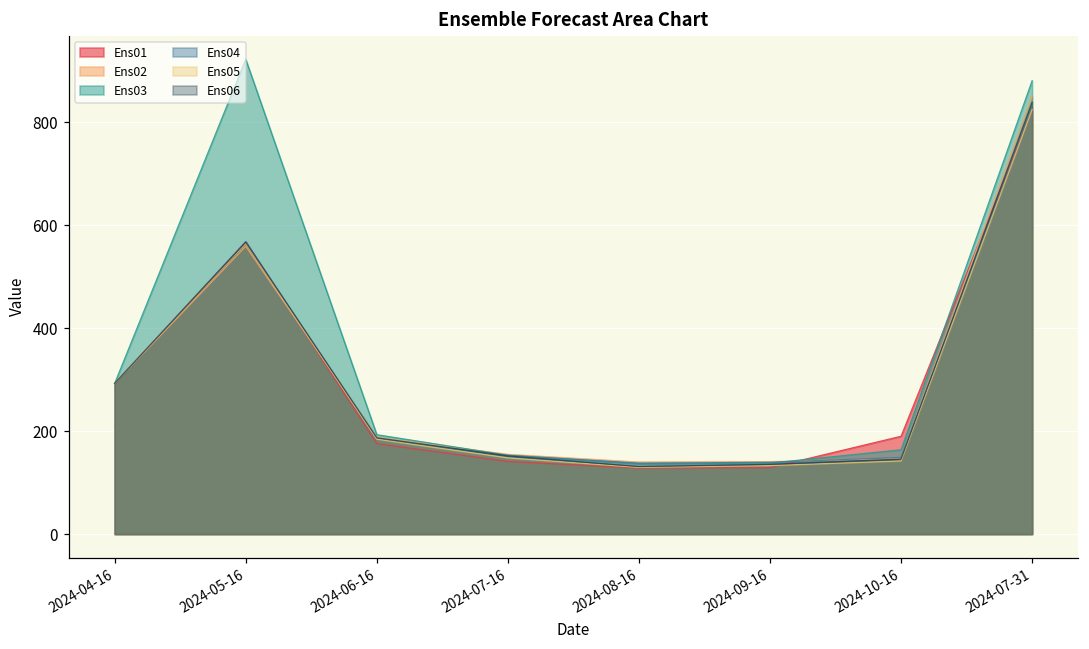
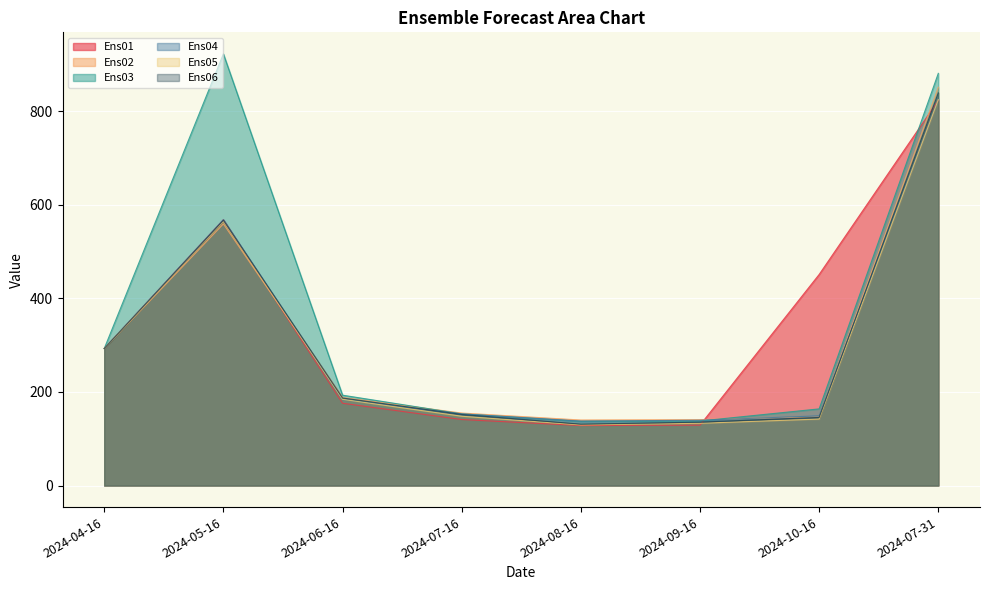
  {
    "Ens01": {
      "2024-06-16": 180,
      "2024-07-16": 140,
-     "2024-10-16": 190
+     "2024-10-16": 450
    }
  }
